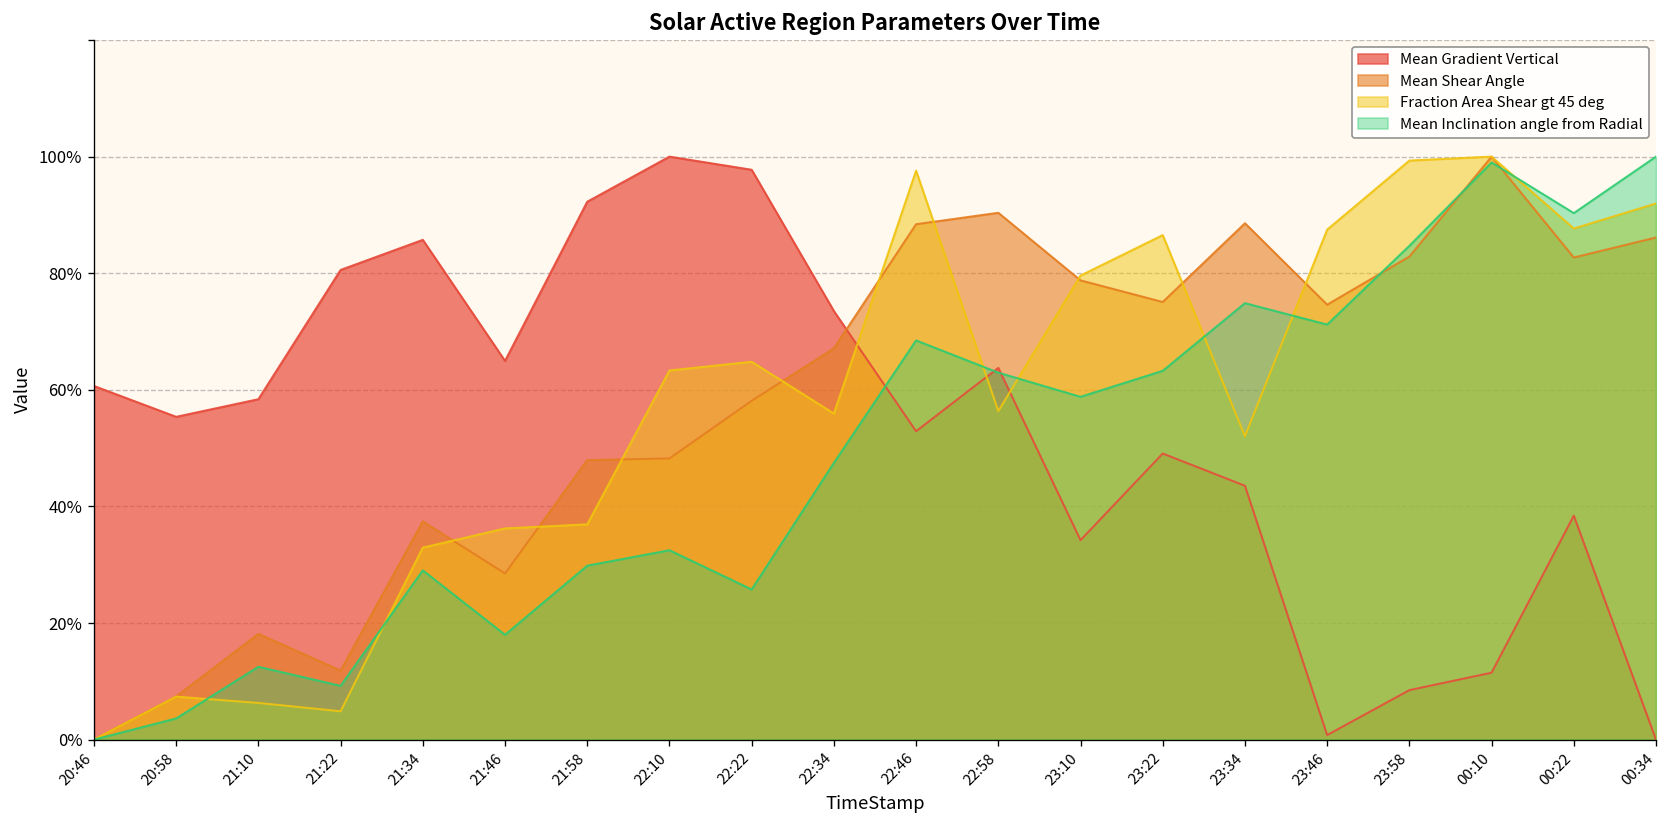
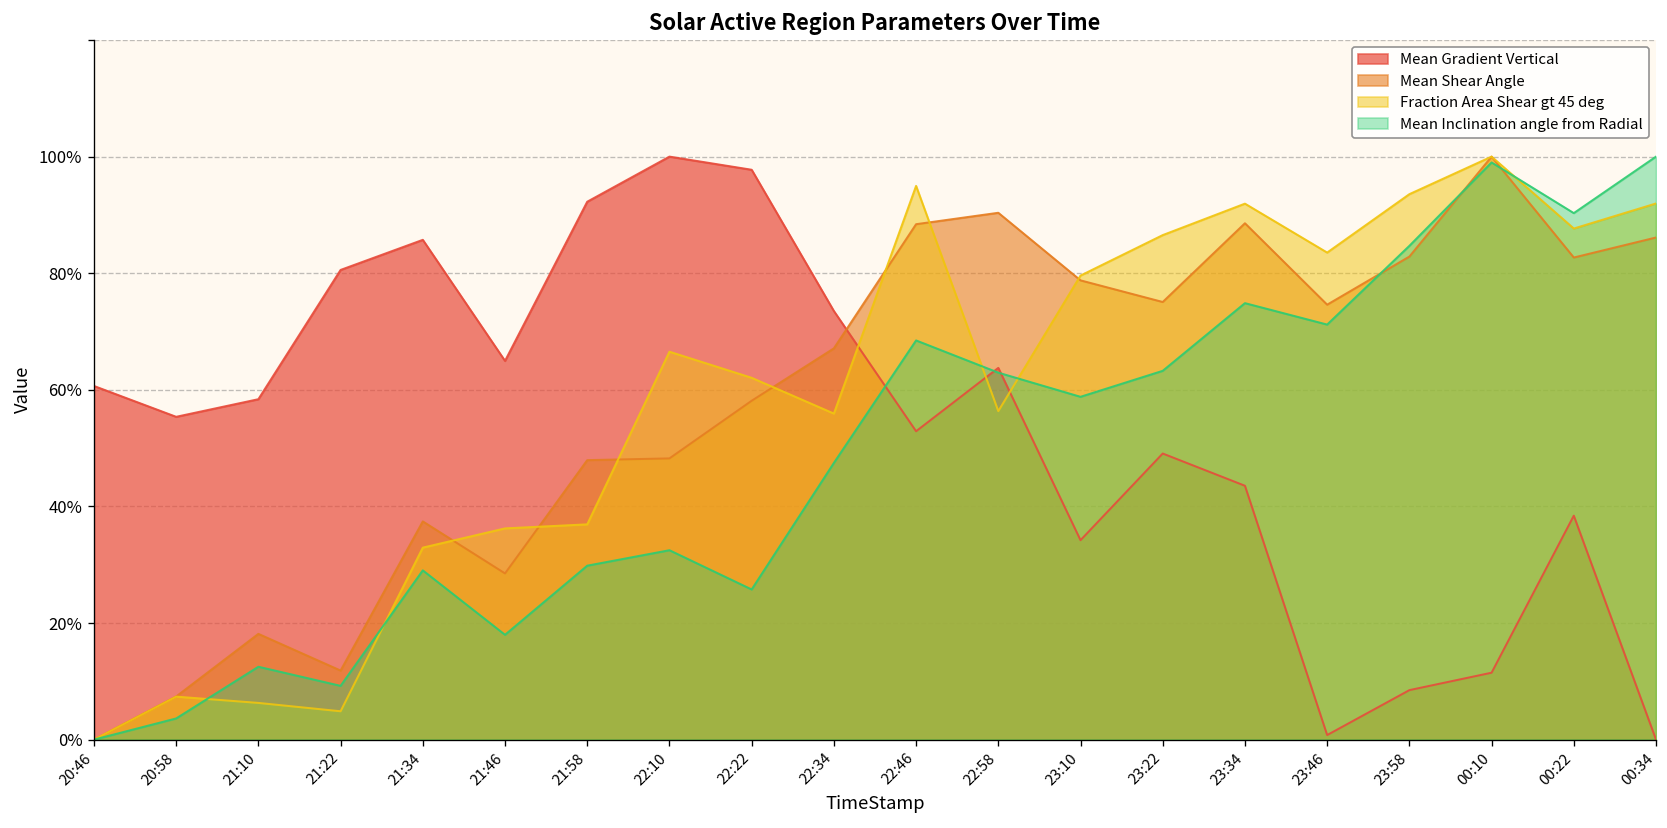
  {
    "Fraction Area Shear gt 45 deg": {
      "21:10": "6%",
      "21:22": "5%",
      "21:34": "33%",
      "21:46": "36%",
      "21:58": "37%",
-     "22:10": "63%",
-     "22:22": "65%",
+     "22:10": "67%",
+     "22:22": "62%",
      "22:34": "56%",
-     "22:46": "98%",
+     "22:46": "95%",
      "22:58": "56%",
      "23:10": "80%",
      "23:22": "87%",
-     "23:34": "52%",
-     "23:46": "87%",
-     "23:58": "99%",
+     "23:34": "92%",
+     "23:46": "84%",
+     "23:58": "94%",
      "00:22": "88%",
      "00:34": "92%"
    },
    "Mean Inclination angle from Radial": {
      "20:58": "4%",
      "21:10": "13%",
      "21:22": "9%",
      "21:34": "29%",
      "21:46": "18%",
      "21:58": "30%",
      "22:10": "32%",
      "22:22": "26%",
      "22:34": "47%",
      "22:46": "68%",
      "22:58": "63%",
      "23:10": "59%",
      "23:22": "63%",
      "23:34": "75%",
      "23:46": "71%",
      "23:58": "85%",
      "00:10": "99%",
      "00:22": "90%",
      "00:34": "100%"
    }
  }
